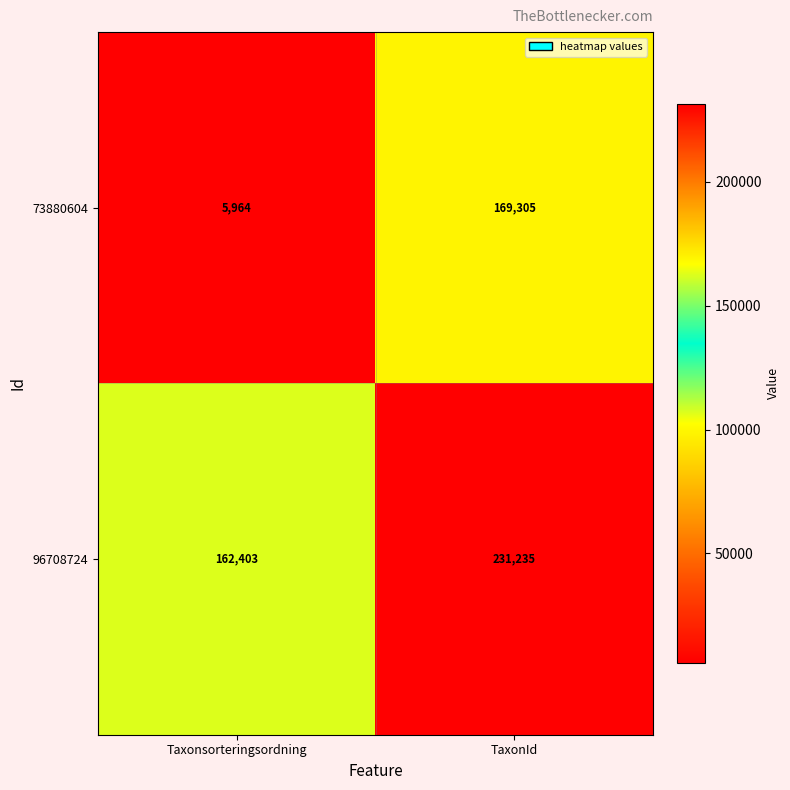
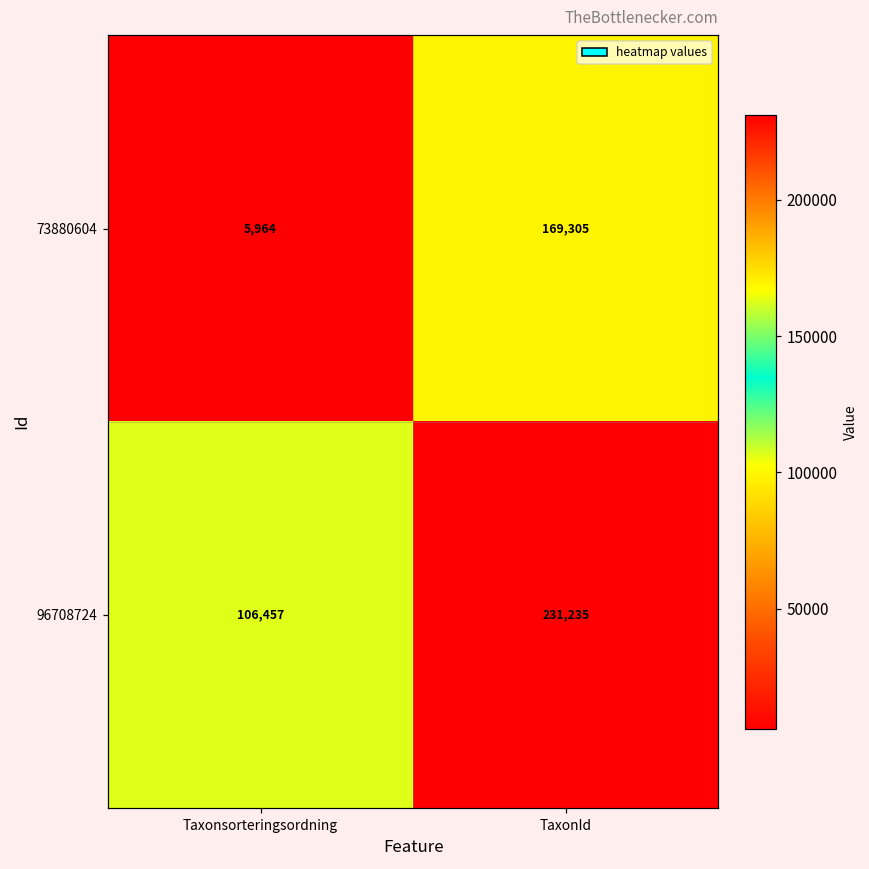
  {
    "73880604": {
      "Taxonsorteringsordning": "5,964",
      "TaxonId": "169,305"
    },
    "96708724": {
-     "Taxonsorteringsordning": "162,403",
+     "Taxonsorteringsordning": "106,457",
      "TaxonId": "231,235"
    }
  }
